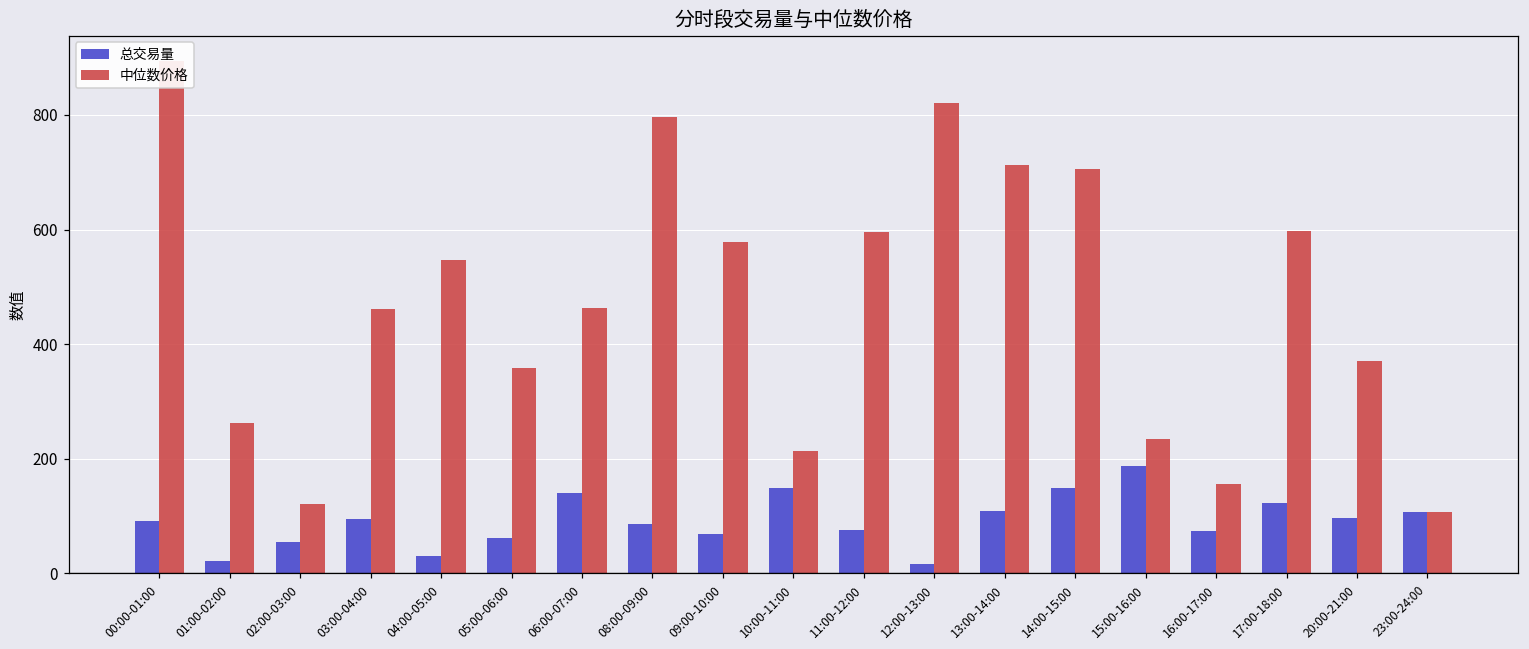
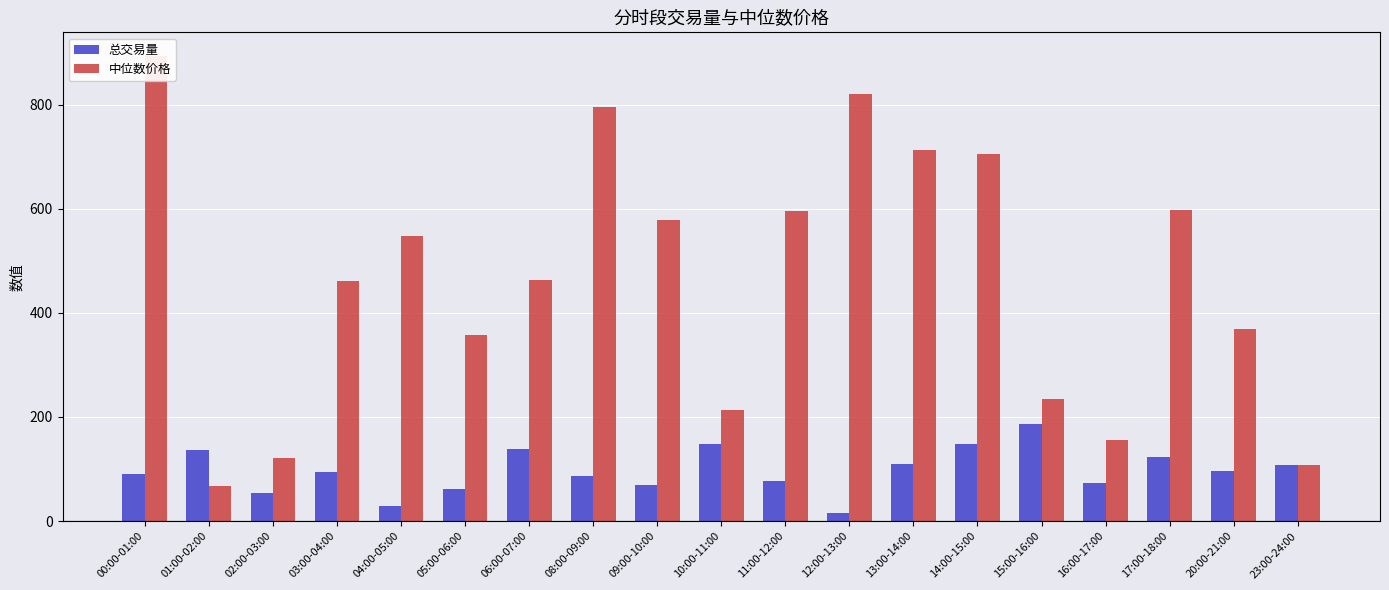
  {
    "总交易量": {
      "00:00-01:00": 90,
-     "01:00-02:00": 20,
+     "01:00-02:00": 140,
      "02:00-03:00": 50,
      "03:00-04:00": 90,
      "04:00-05:00": 30,
      "05:00-06:00": 60,
      "06:00-07:00": 140,
      "08:00-09:00": 90,
      "09:00-10:00": 70,
      "10:00-11:00": 150,
      "11:00-12:00": 80,
      "12:00-13:00": 20,
      "13:00-14:00": 110,
      "14:00-15:00": 150,
      "15:00-16:00": 190,
      "16:00-17:00": 70,
      "17:00-18:00": 120,
      "20:00-21:00": 100,
      "23:00-24:00": 110
    },
    "中位数价格": {
-     "01:00-02:00": 260,
+     "01:00-02:00": 70,
      "02:00-03:00": 120,
      "03:00-04:00": 460,
      "04:00-05:00": 550,
      "05:00-06:00": 360,
      "06:00-07:00": 460,
      "08:00-09:00": 800,
      "09:00-10:00": 580,
      "10:00-11:00": 210,
      "11:00-12:00": 600,
      "12:00-13:00": 820,
      "13:00-14:00": 710,
      "14:00-15:00": 710,
      "15:00-16:00": 230,
      "16:00-17:00": 160,
      "17:00-18:00": 600,
      "20:00-21:00": 370,
      "23:00-24:00": 110
    }
  }
